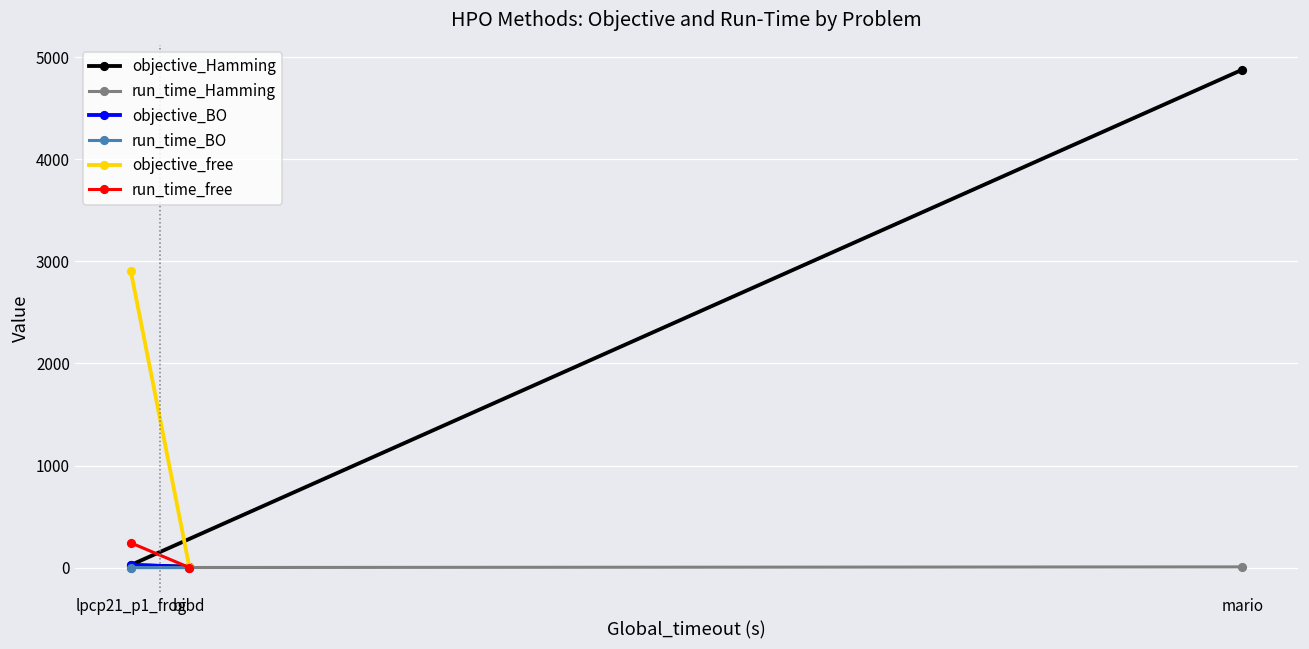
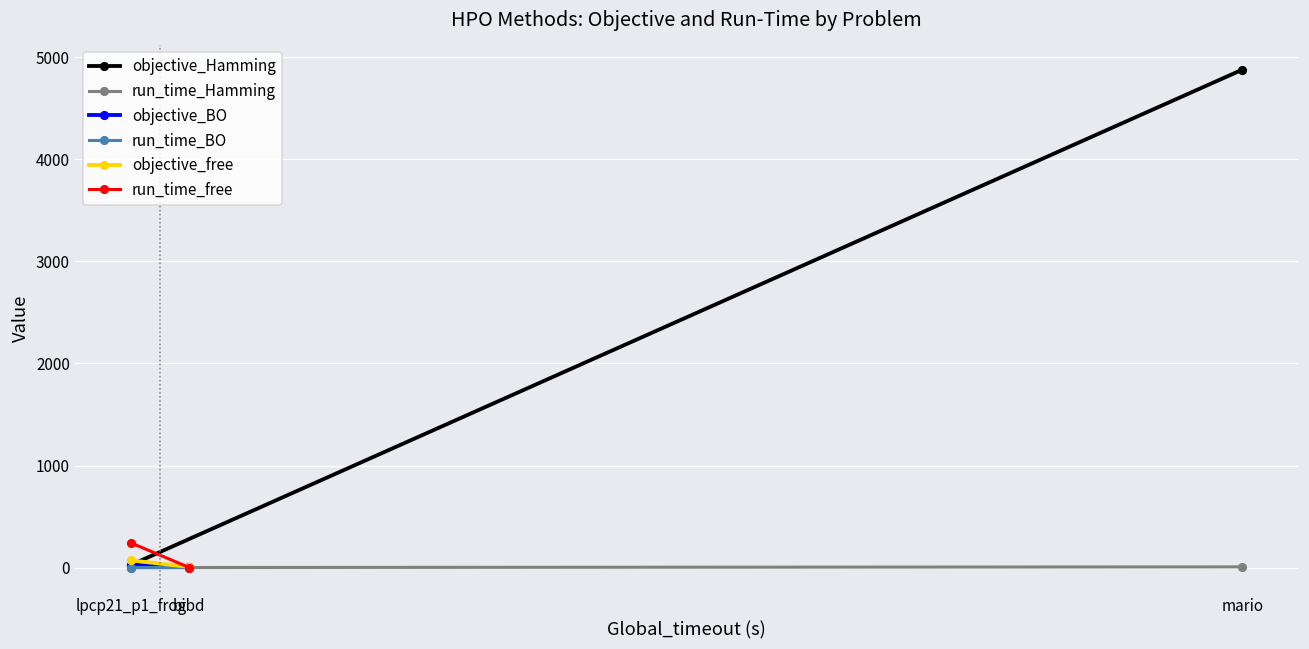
  {
    "objective_free": {
-     "lpcp21_p1_frog": 2900
+     "lpcp21_p1_frog": 100
    },
    "run_time_free": {
      "lpcp21_p1_frog": 200
    }
  }
